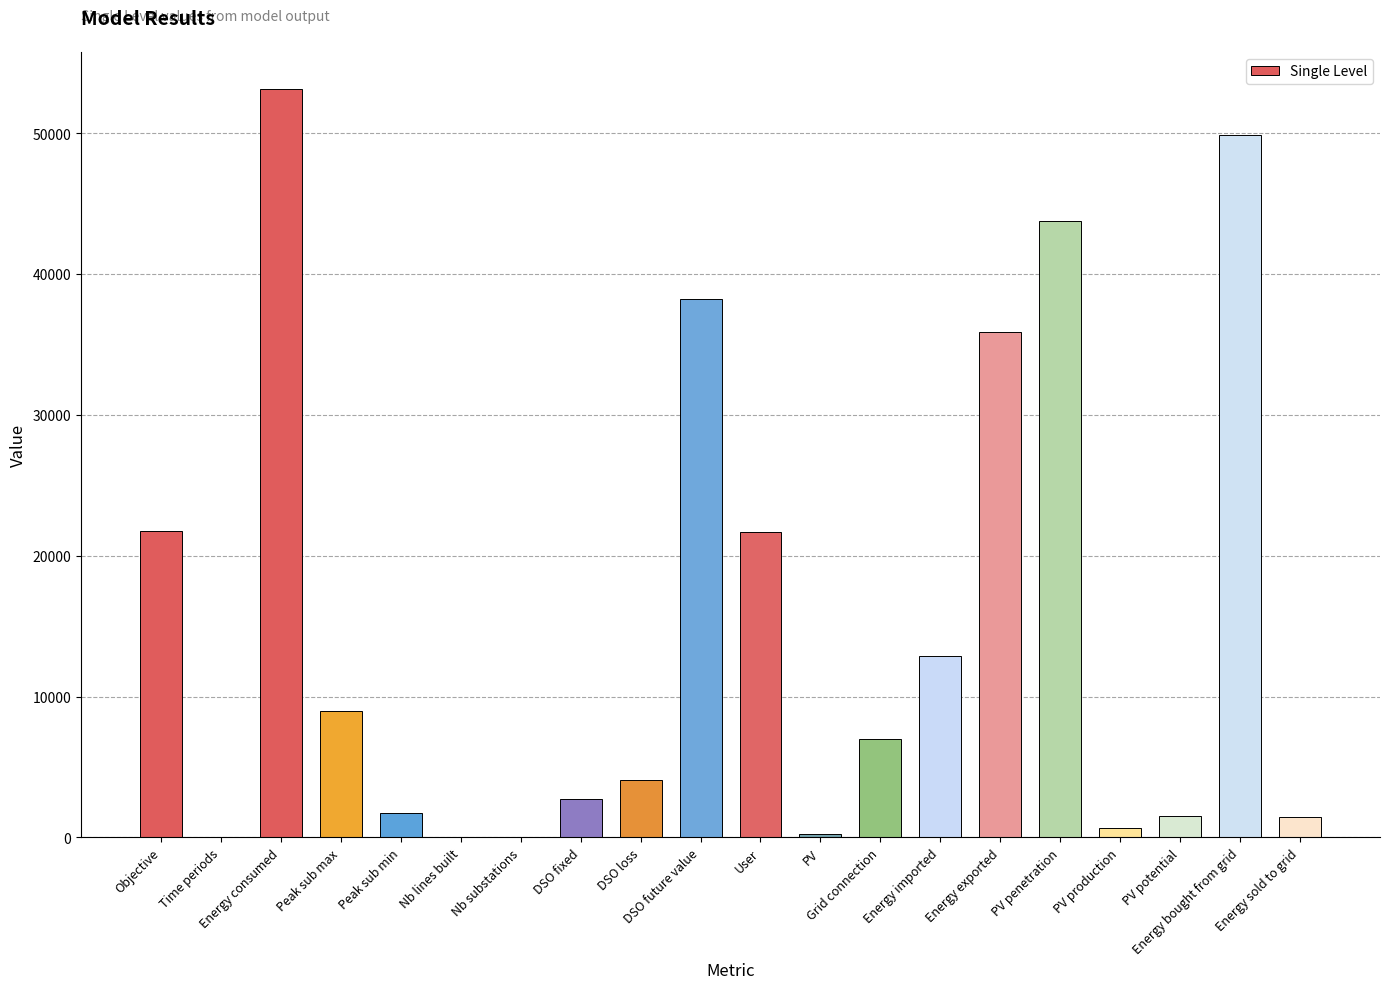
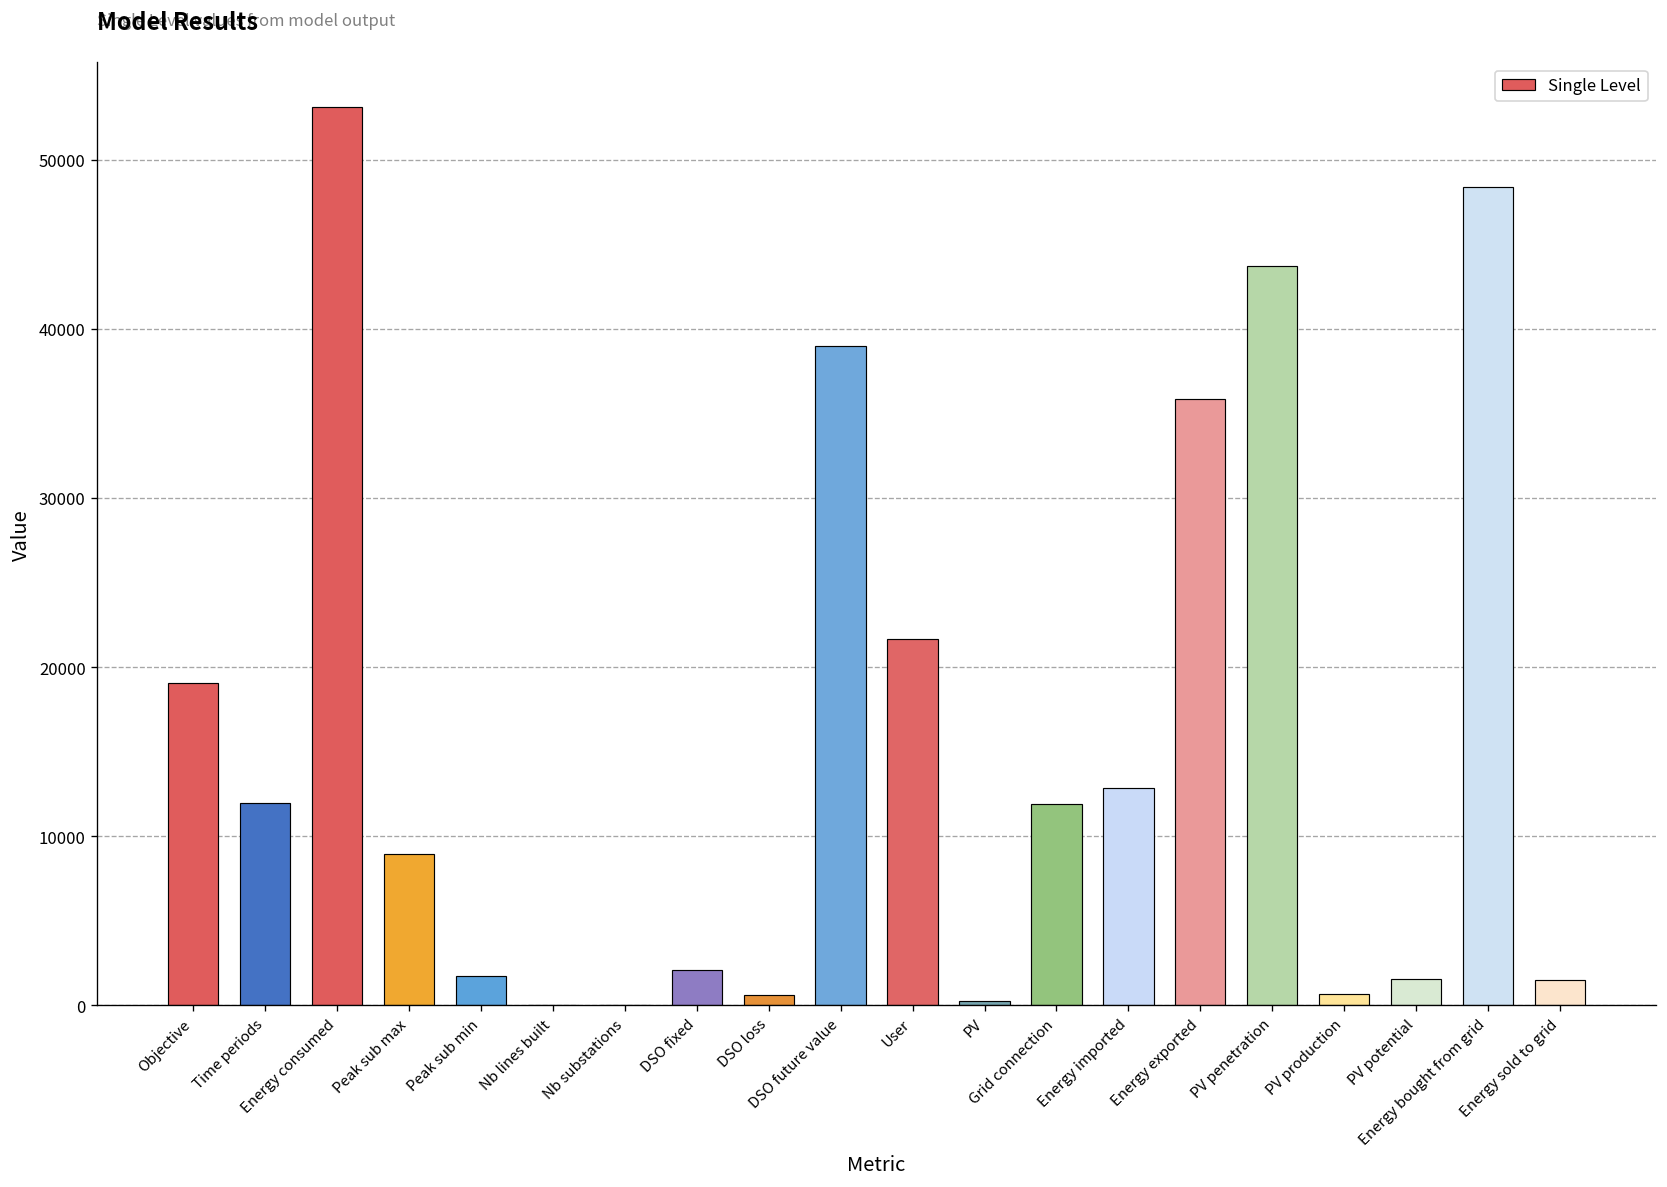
  {
-   "Objective": 21700,
-   "Time periods": 0,
+   "Objective": 19000,
+   "Time periods": 12000,
    "Energy consumed": 53100,
    "Peak sub max": 9000,
    "Peak sub min": 1700,
-   "DSO fixed": 2700,
-   "DSO loss": 4100,
-   "DSO future value": 38200,
+   "DSO fixed": 2100,
+   "DSO loss": 600,
+   "DSO future value": 39000,
    "User": 21700,
    "PV": 300,
-   "Grid connection": 7000,
+   "Grid connection": 11900,
    "Energy imported": 12900,
    "Energy exported": 35900,
    "PV penetration": 43700,
    "PV production": 700,
    "PV potential": 1500,
-   "Energy bought from grid": 49900,
+   "Energy bought from grid": 48400,
    "Energy sold to grid": 1500
  }
